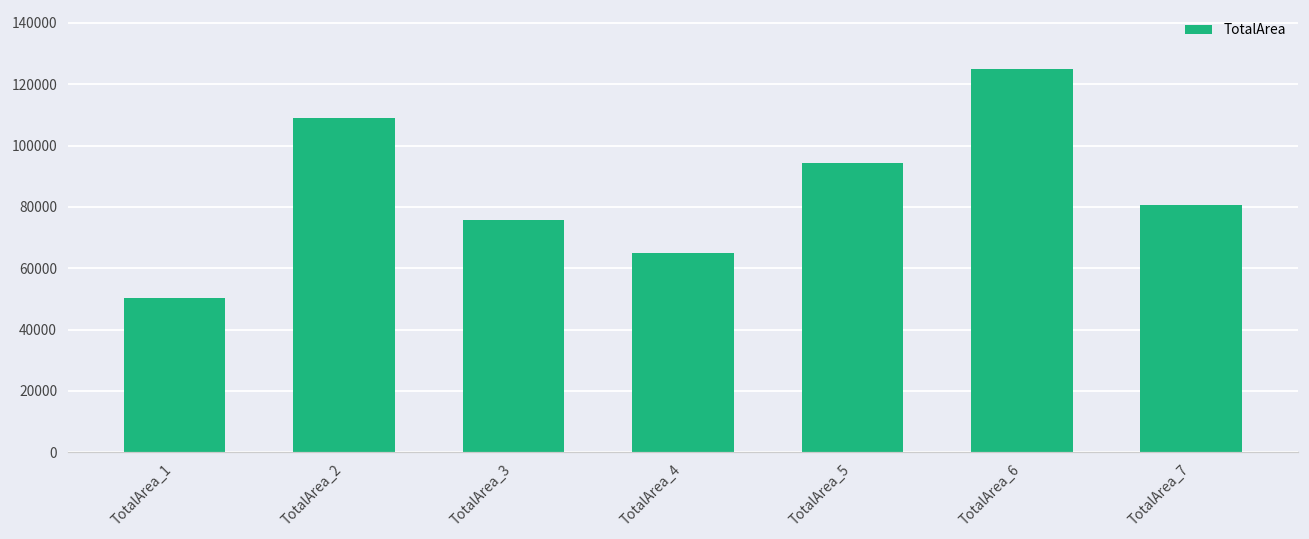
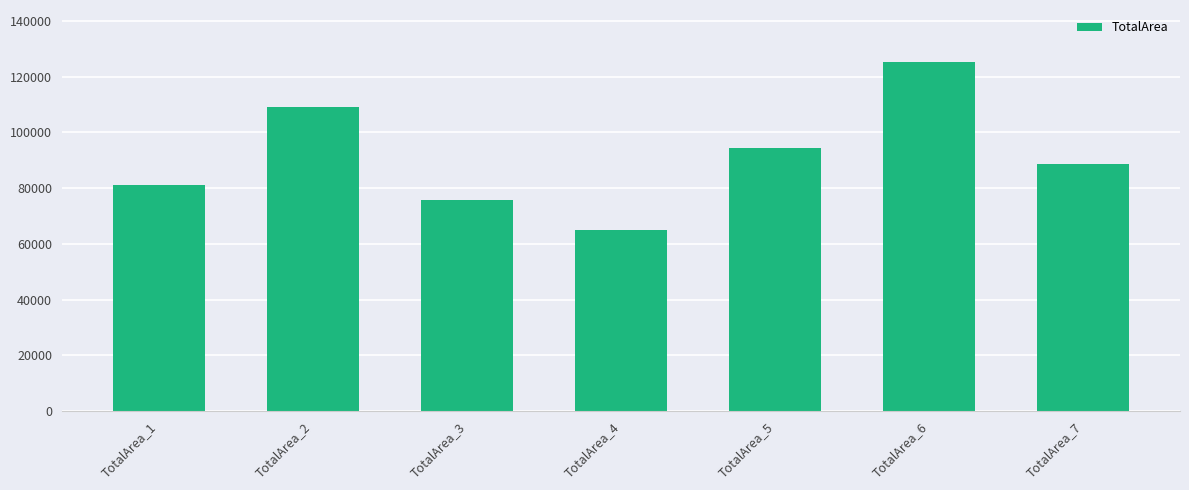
  {
-   "TotalArea_1": 50000,
+   "TotalArea_1": 81000,
    "TotalArea_2": 109000,
    "TotalArea_3": 76000,
    "TotalArea_4": 65000,
    "TotalArea_5": 94000,
    "TotalArea_6": 125000,
-   "TotalArea_7": 81000
+   "TotalArea_7": 89000
  }
